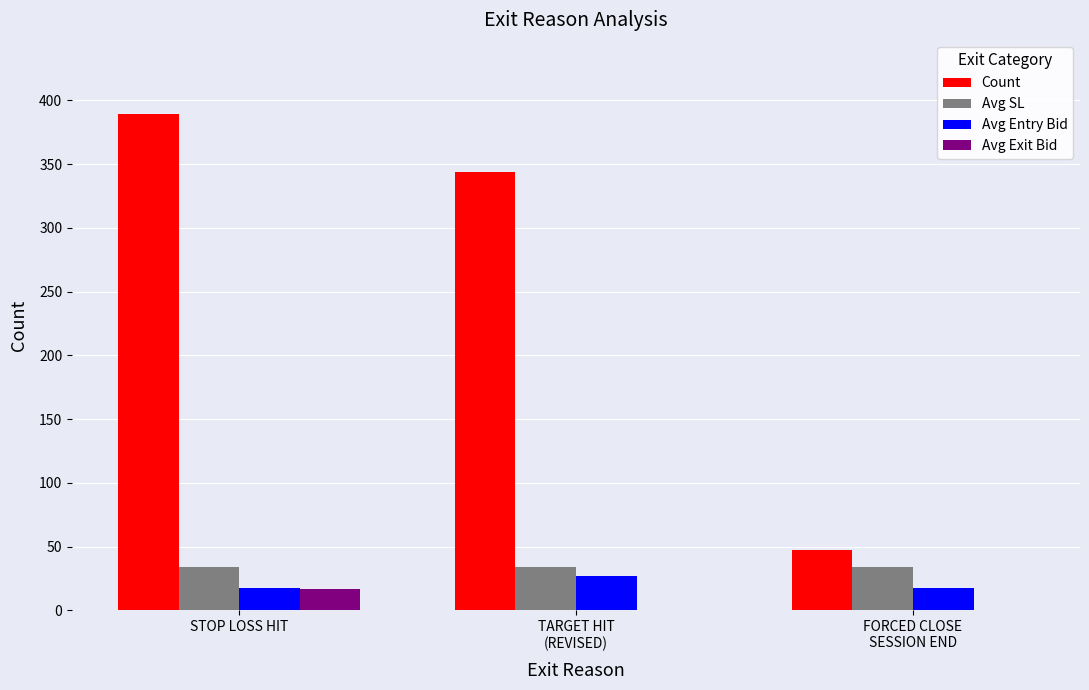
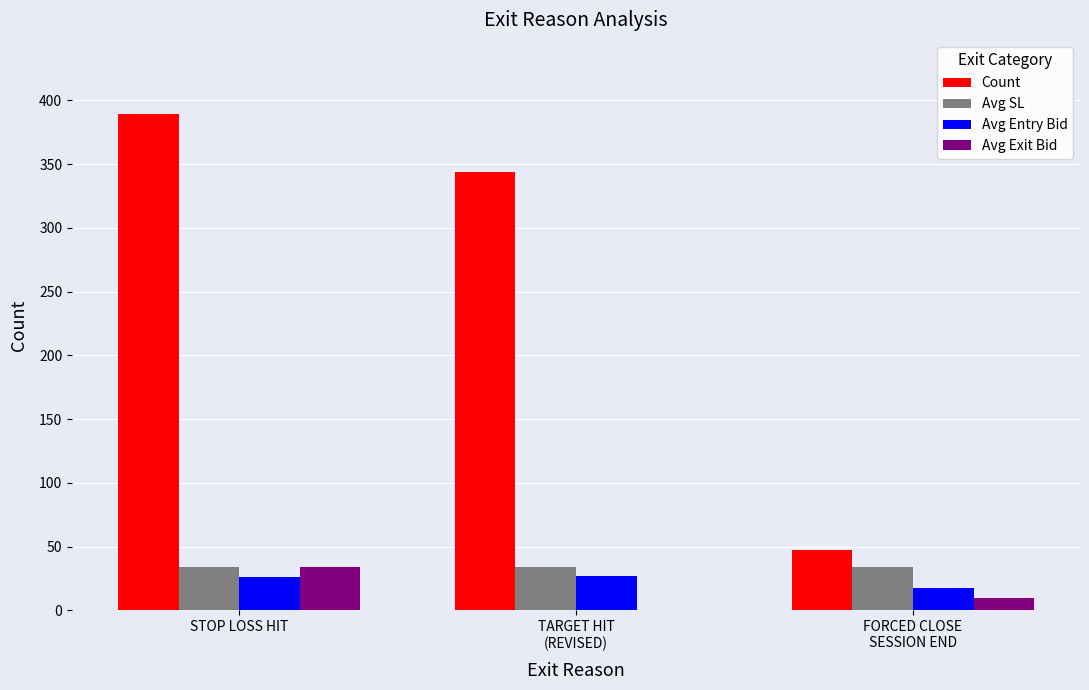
  {
    "Count": {
      "STOP LOSS HIT": 389,
      "TARGET HIT (REVISED)": 344,
      "FORCED CLOSE SESSION END": 47
    },
    "Avg SL": {
      "STOP LOSS HIT": 34,
      "TARGET HIT (REVISED)": 34,
      "FORCED CLOSE SESSION END": 34
    },
    "Avg Entry Bid": {
-     "STOP LOSS HIT": 17,
+     "STOP LOSS HIT": 26,
      "TARGET HIT (REVISED)": 27,
      "FORCED CLOSE SESSION END": 18
    },
    "Avg Exit Bid": {
-     "STOP LOSS HIT": 17,
-     "FORCED CLOSE SESSION END": 0
+     "STOP LOSS HIT": 34,
+     "FORCED CLOSE SESSION END": 10
    }
  }
